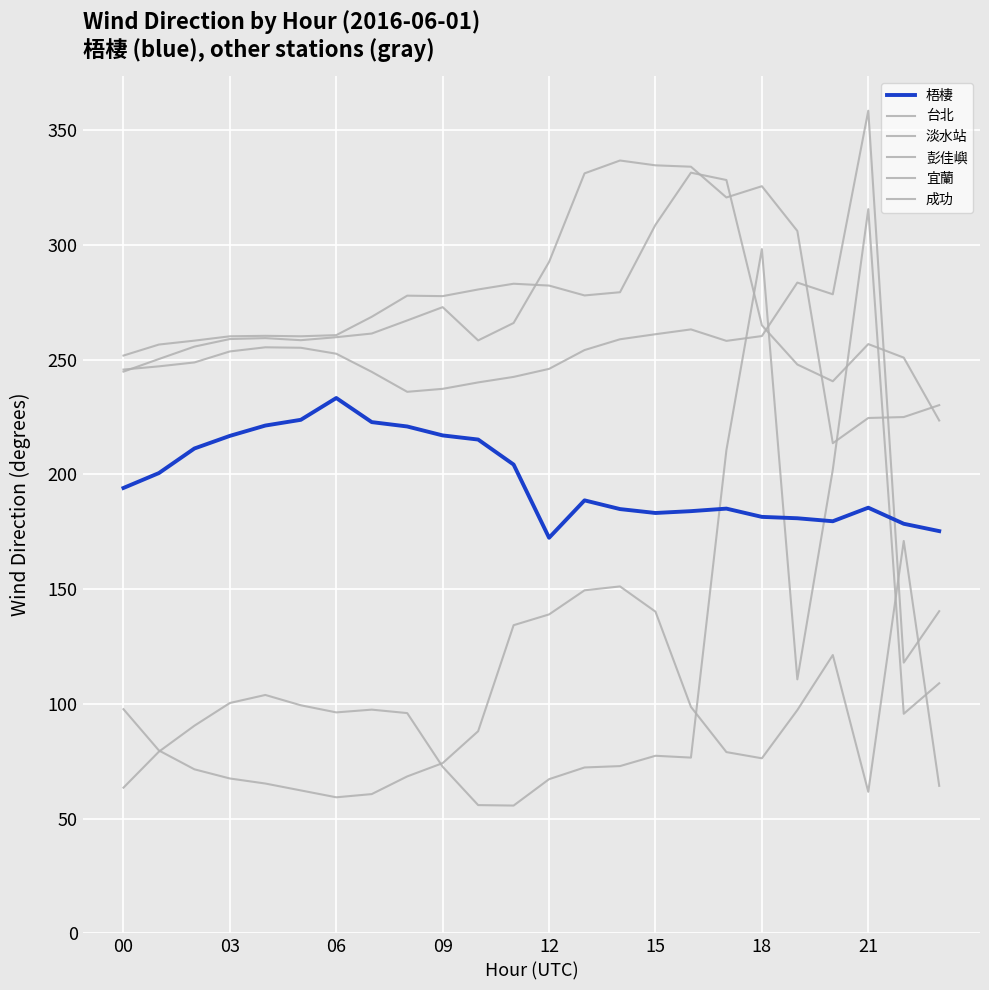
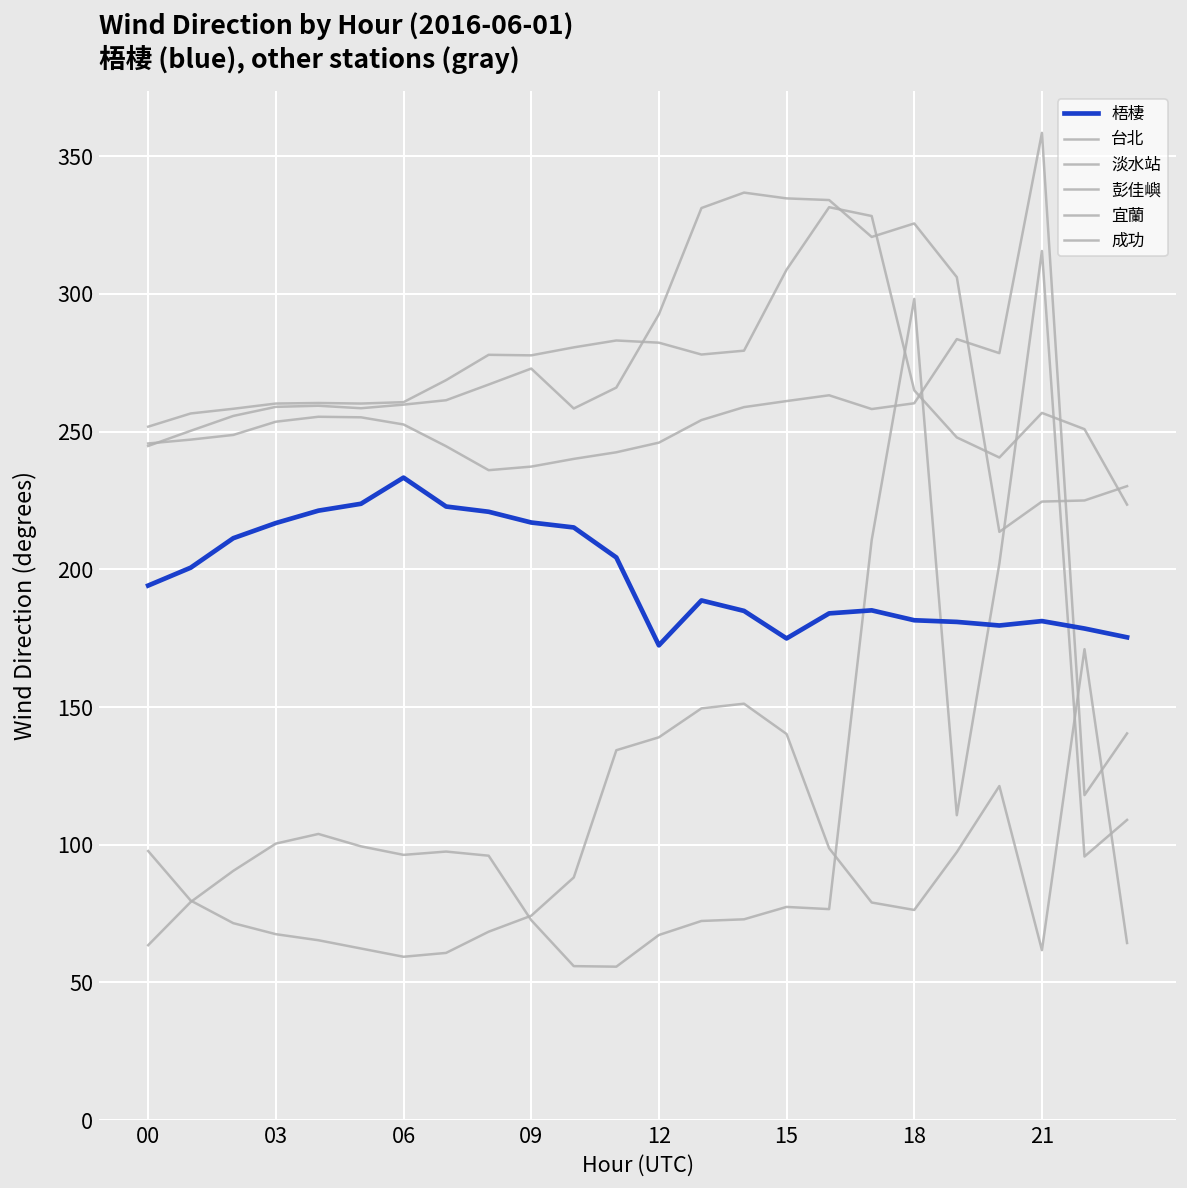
  {
    "梧棲": {
      "00": 194,
      "03": 217,
      "06": 233,
      "09": 217,
      "12": 172,
-     "15": 183,
+     "15": 175,
      "18": 182,
-     "21": 186
+     "21": 181
    }
  }
